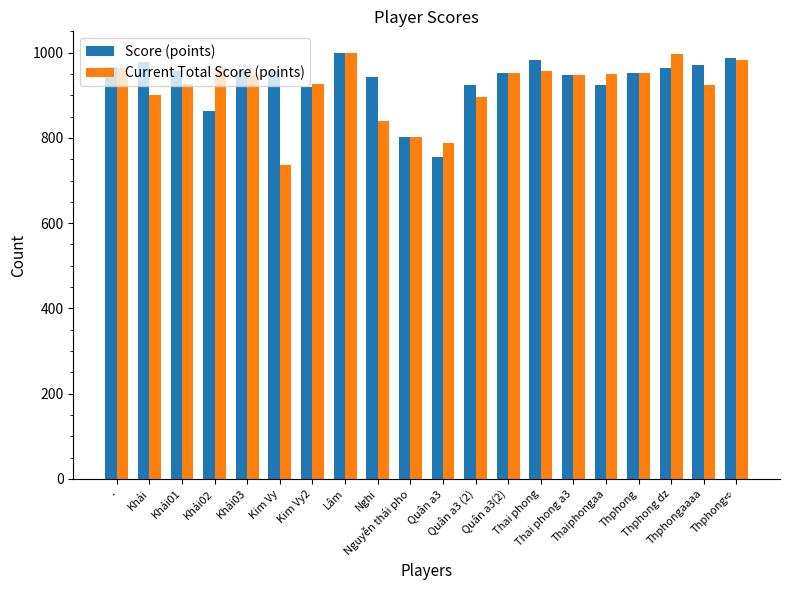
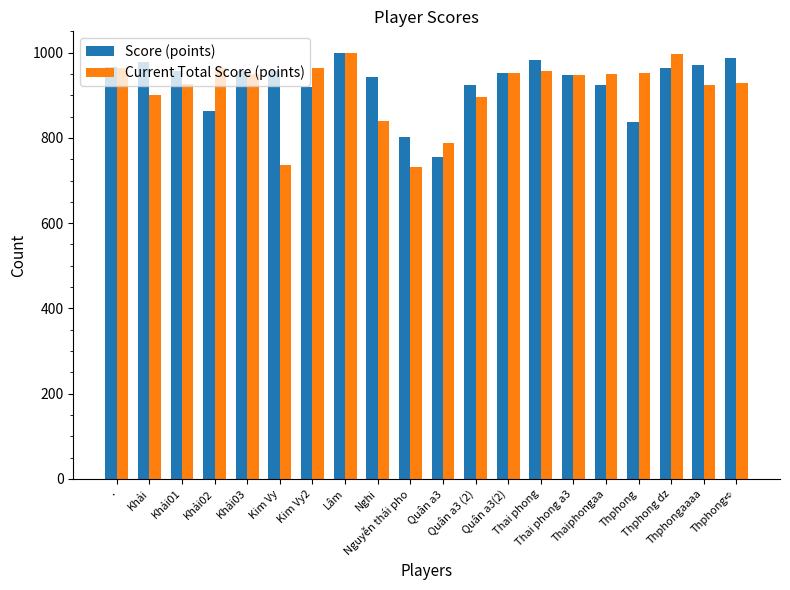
  {
    "Score (points)": {
      "Khải02": 860,
      "Kim Vy2": 920,
      "Lâm": 1000,
      "Nghi": 940,
      "Nguyễn thái pho": 800,
      "Quân a3": 750,
      "Quân a3 (2)": 920,
      "Quân a3(2)": 950,
      "Thai phong": 980,
      "Thai phong a3": 950,
      "Thaiphongaa": 920,
-     "Thphong": 950,
+     "Thphong": 840,
      "Thphong dz": 960,
      "Thphongaaaa": 970,
      "Thphong➪": 990
    },
    "Current Total Score (points)": {
      "Khải": 900,
      "Kim Vy": 740,
-     "Kim Vy2": 930,
+     "Kim Vy2": 960,
      "Lâm": 1000,
      "Nghi": 840,
-     "Nguyễn thái pho": 800,
+     "Nguyễn thái pho": 730,
      "Quân a3": 790,
      "Quân a3 (2)": 890,
      "Quân a3(2)": 950,
      "Thai phong": 960,
      "Thai phong a3": 950,
      "Thaiphongaa": 950,
      "Thphong": 950,
      "Thphong dz": 1000,
      "Thphongaaaa": 920,
-     "Thphong➪": 980
+     "Thphong➪": 930
    }
  }
